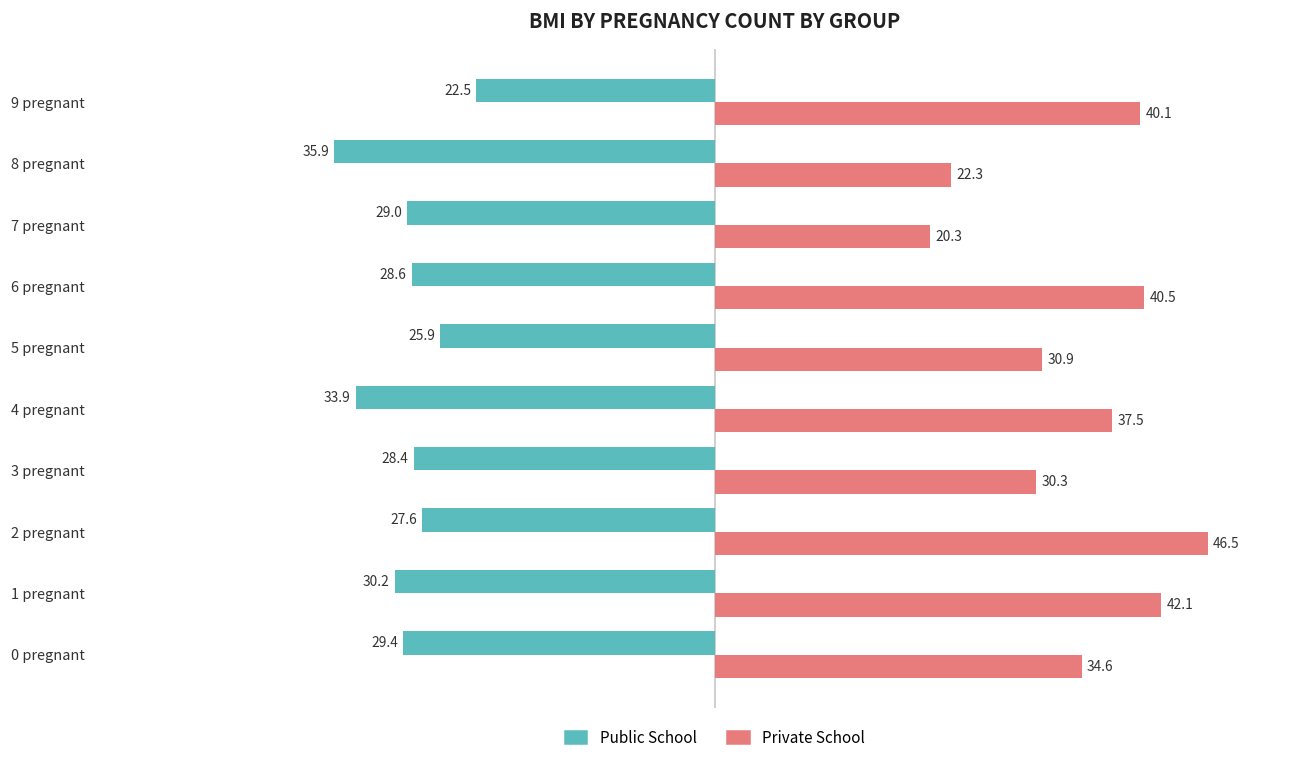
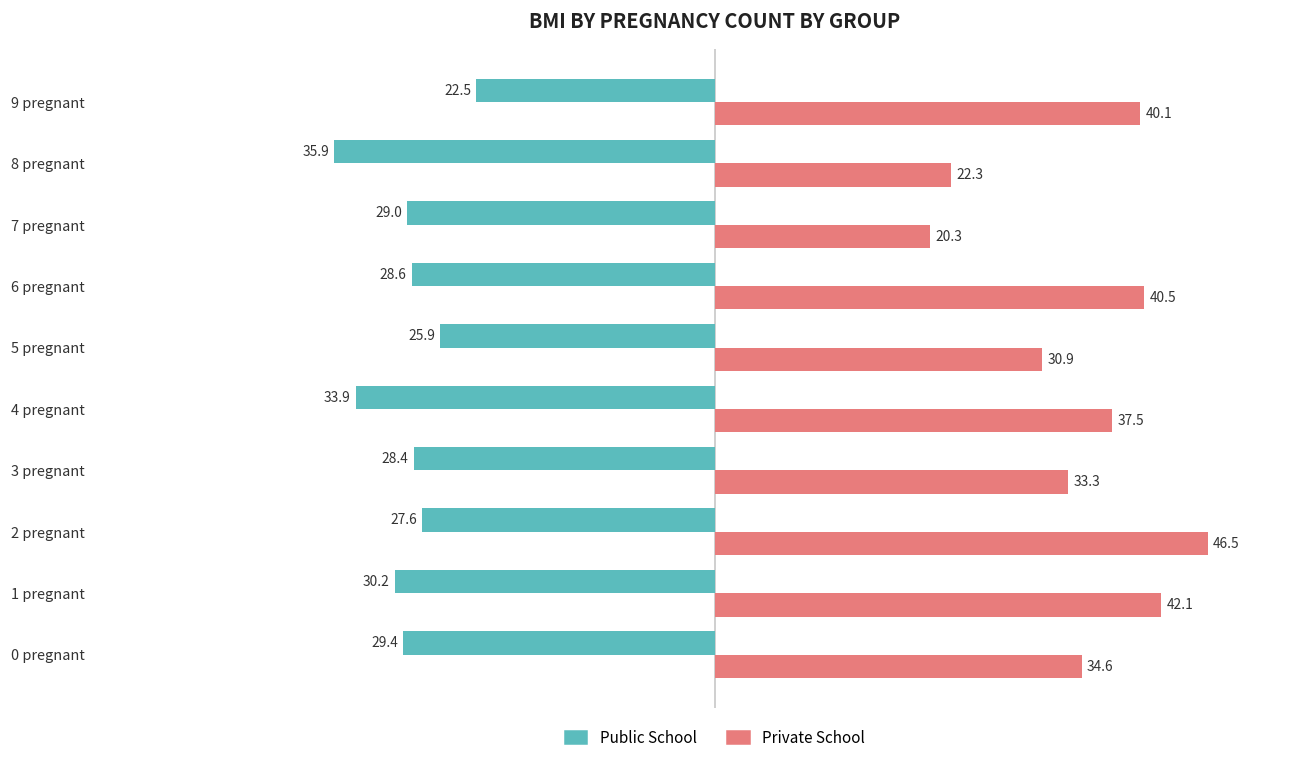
  {
    "Private School": {
      "9 pregnant": 40.1,
      "8 pregnant": 22.3,
      "7 pregnant": 20.3,
      "6 pregnant": 40.5,
      "5 pregnant": 30.9,
      "4 pregnant": 37.5,
-     "3 pregnant": 30.3,
+     "3 pregnant": 33.3,
      "2 pregnant": 46.5,
      "1 pregnant": 42.1,
      "0 pregnant": 34.6
    }
  }
